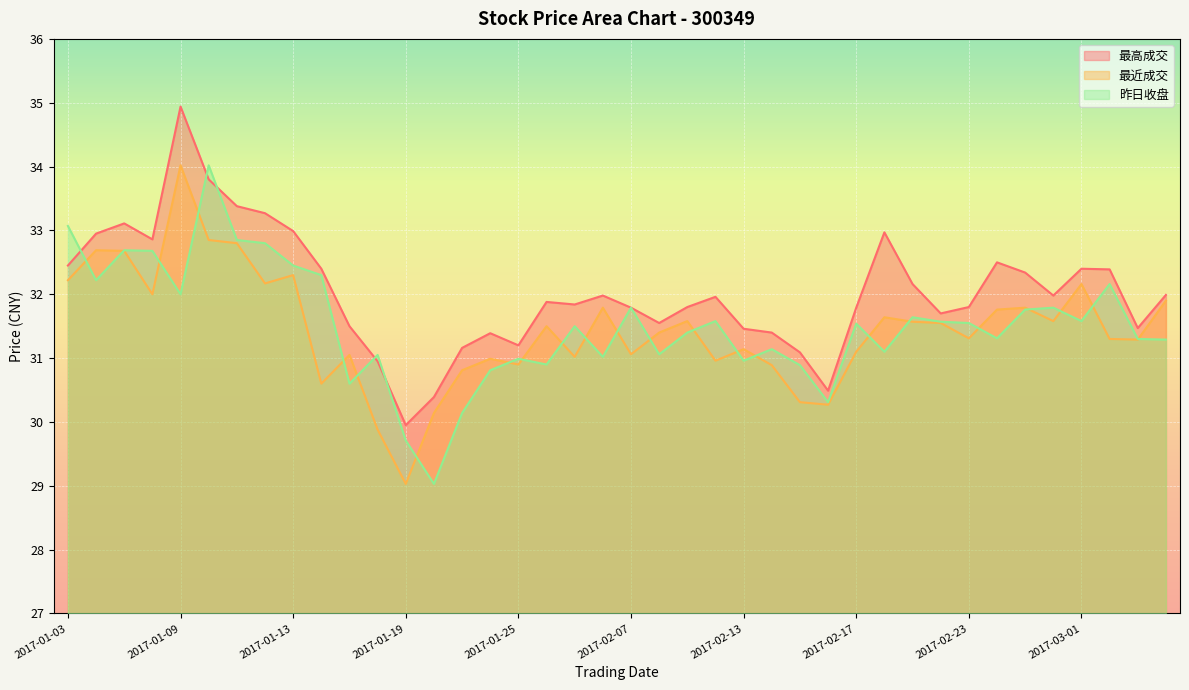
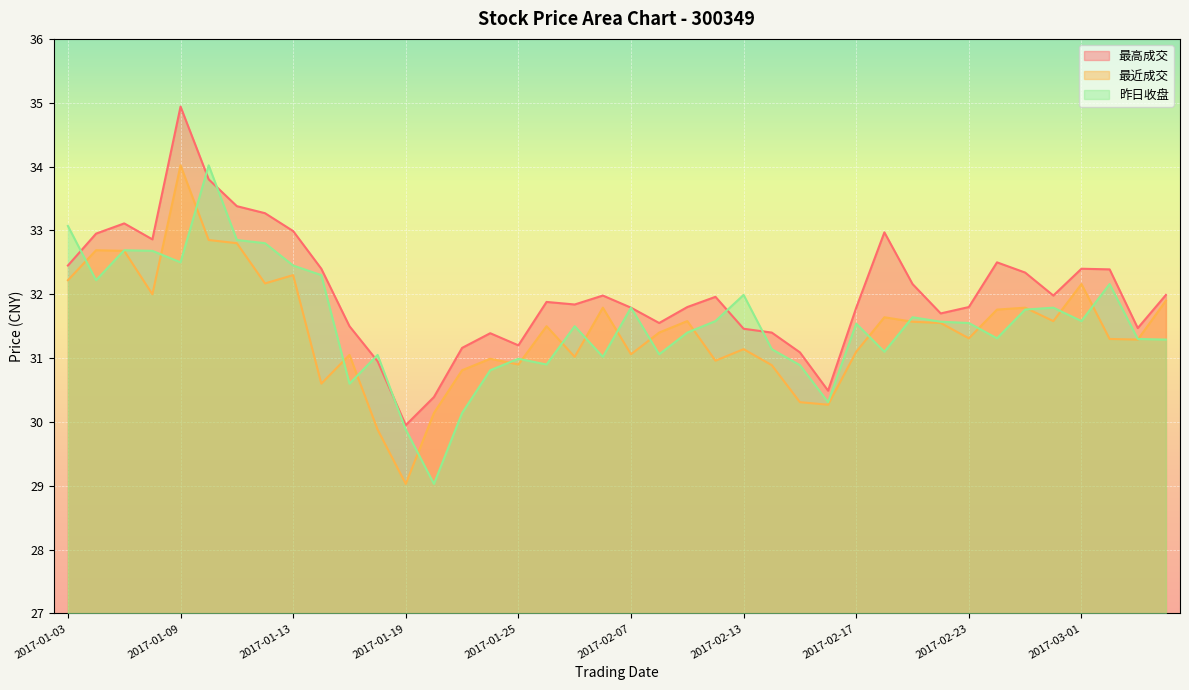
  {
    "昨日收盘": {
      "2017-01-03": 33.1,
-     "2017-01-09": 32.0,
+     "2017-01-09": 32.5,
      "2017-01-13": 32.5,
-     "2017-01-19": 29.7,
+     "2017-01-19": 29.9,
      "2017-01-25": 31.0,
-     "2017-02-13": 31.0,
+     "2017-02-13": 32.0,
      "2017-02-17": 31.5,
      "2017-02-23": 31.6,
      "2017-03-01": 31.6
    }
  }
